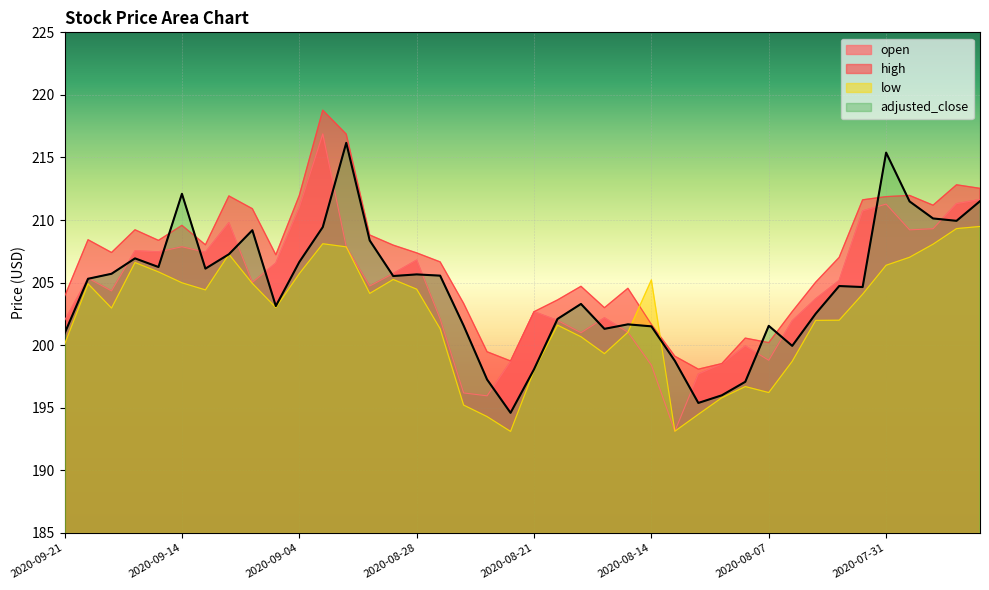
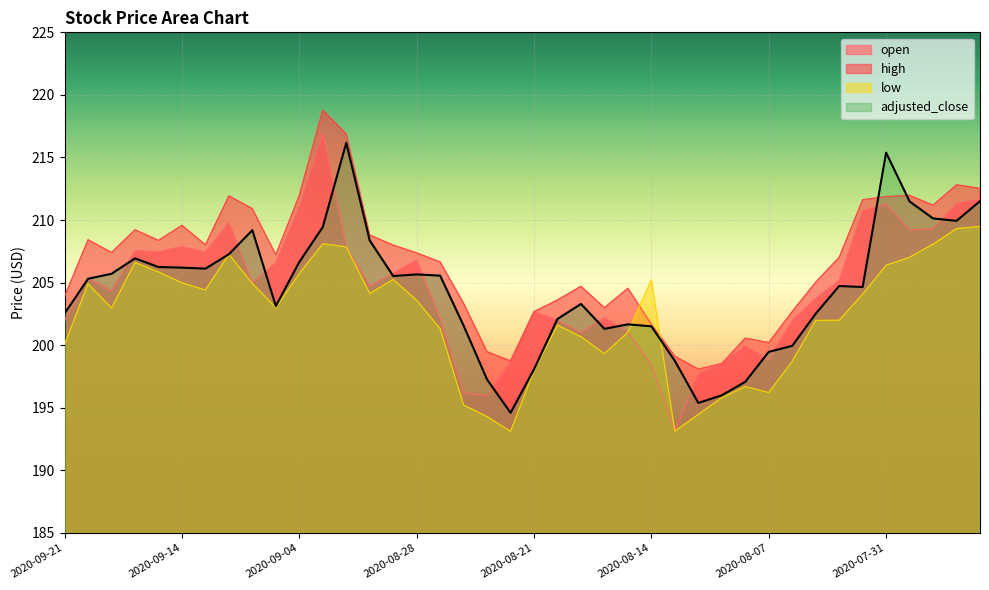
  {
    "low": {
      "2020-09-21": 200.1,
      "2020-09-14": 205.0,
      "2020-09-04": 205.7,
-     "2020-08-28": 204.5,
+     "2020-08-28": 203.6,
      "2020-08-14": 205.2,
      "2020-08-07": 196.2,
      "2020-07-31": 206.4
    },
    "adjusted_close": {
-     "2020-09-21": 200.9,
-     "2020-09-14": 212.1,
+     "2020-09-21": 202.5,
+     "2020-09-14": 206.2,
      "2020-09-04": 206.7,
      "2020-08-28": 205.7,
-     "2020-08-07": 201.6,
+     "2020-08-07": 199.5,
      "2020-07-31": 215.4
    }
  }
